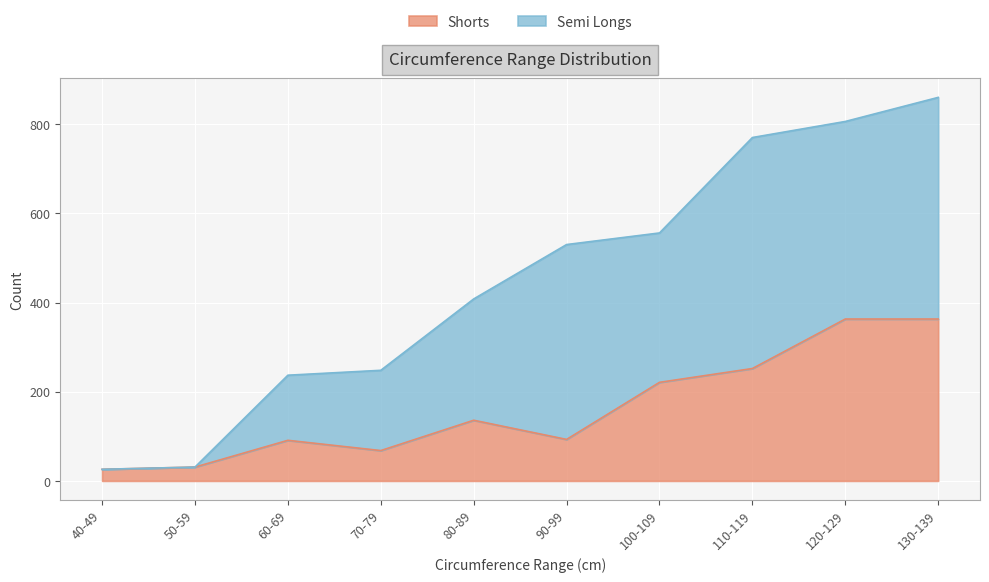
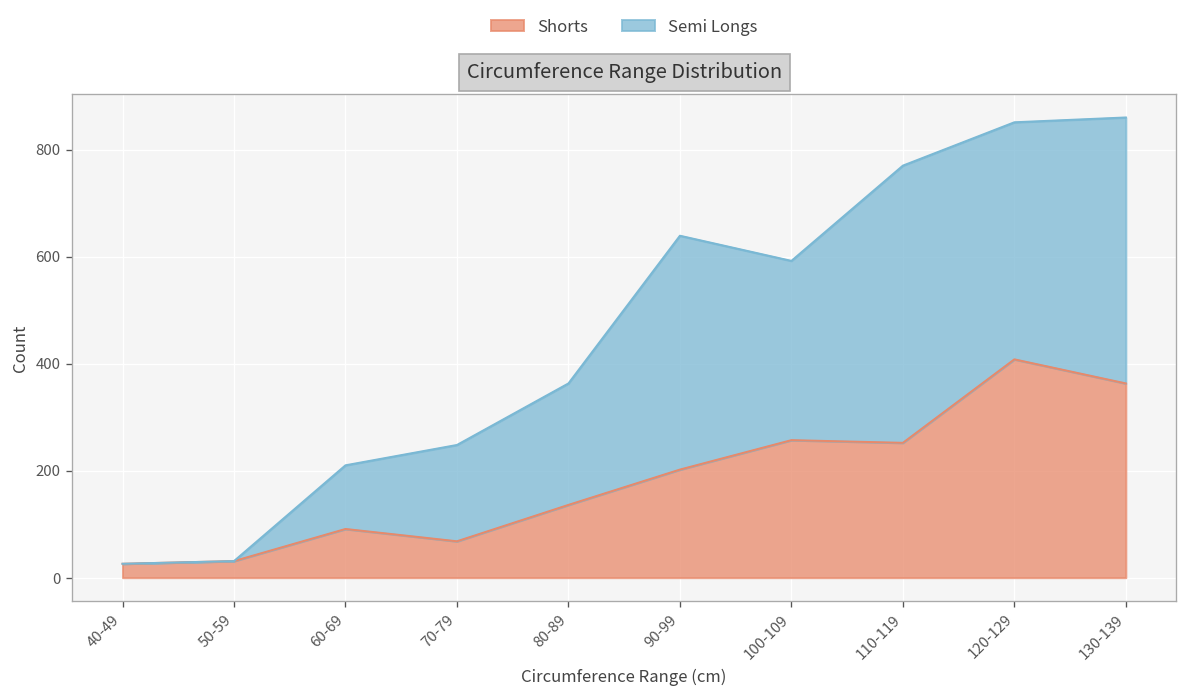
  {
    "Shorts": {
      "60-69": 90,
      "70-79": 70,
      "80-89": 140,
-     "90-99": 90,
-     "100-109": 220,
+     "90-99": 200,
+     "100-109": 260,
      "110-119": 250,
-     "120-129": 360,
+     "120-129": 410,
      "130-139": 360
    },
    "Semi Longs": {
-     "60-69": 150,
+     "60-69": 120,
      "70-79": 180,
-     "80-89": 270,
+     "80-89": 230,
      "90-99": 440,
      "100-109": 340,
      "110-119": 520,
      "120-129": 440,
      "130-139": 500
    }
  }
